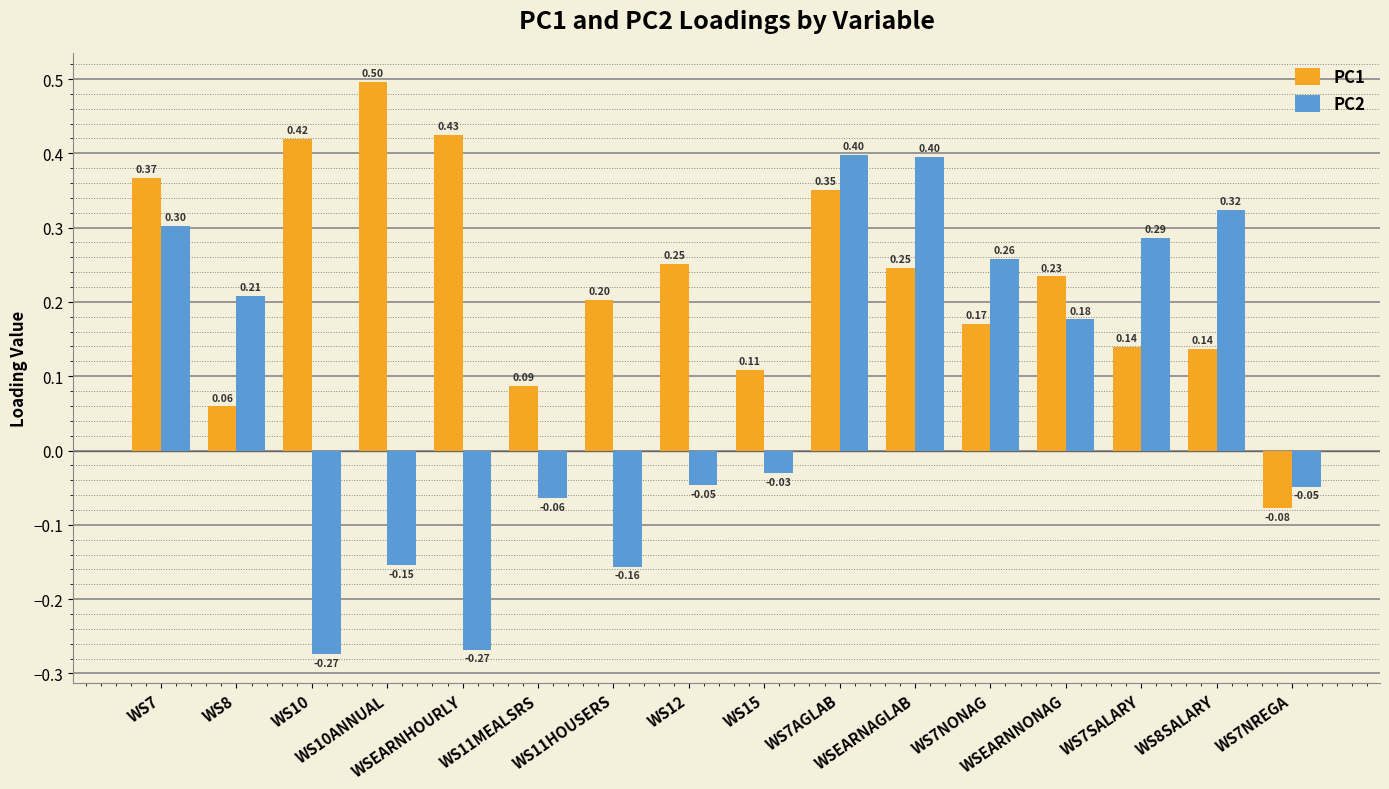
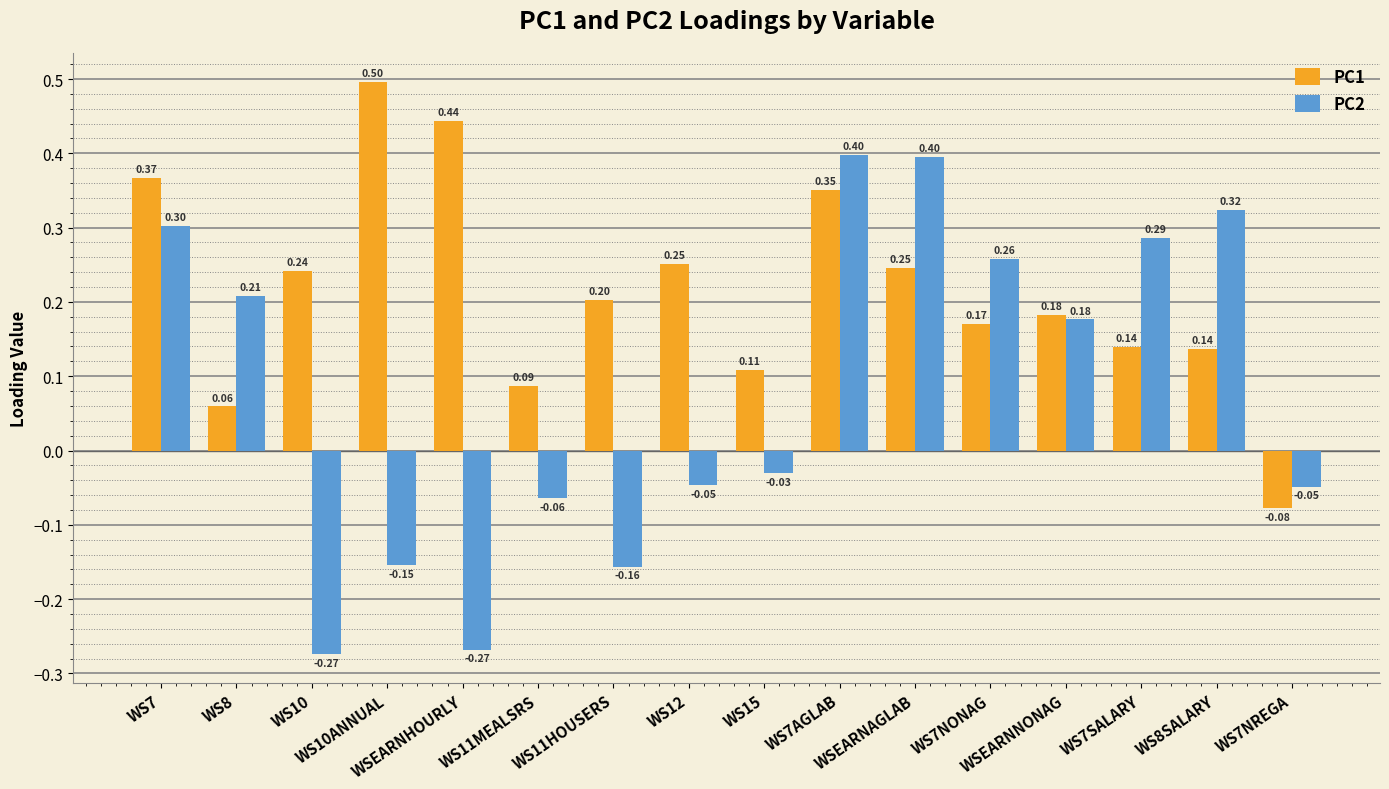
  {
    "PC1": {
      "WS7": 0.37,
      "WS8": 0.06,
-     "WS10": 0.42,
+     "WS10": 0.24,
      "WS10ANNUAL": 0.50,
-     "WSEARNHOURLY": 0.43,
+     "WSEARNHOURLY": 0.44,
      "WS11MEALSRS": 0.09,
      "WS11HOUSERS": 0.20,
      "WS12": 0.25,
      "WS15": 0.11,
      "WS7AGLAB": 0.35,
      "WSEARNAGLAB": 0.25,
      "WS7NONAG": 0.17,
-     "WSEARNNONAG": 0.23,
+     "WSEARNNONAG": 0.18,
      "WS7SALARY": 0.14,
      "WS8SALARY": 0.14,
      "WS7NREGA": -0.08
    },
    "PC2": {
      "WS7": 0.30,
      "WS8": 0.21,
      "WS10": -0.27,
      "WS10ANNUAL": -0.15,
      "WSEARNHOURLY": -0.27,
      "WS11MEALSRS": -0.06,
      "WS11HOUSERS": -0.16,
      "WS12": -0.05,
      "WS15": -0.03,
      "WS7AGLAB": 0.40,
      "WSEARNAGLAB": 0.40,
      "WS7NONAG": 0.26,
      "WSEARNNONAG": 0.18,
      "WS7SALARY": 0.29,
      "WS8SALARY": 0.32,
      "WS7NREGA": -0.05
    }
  }
